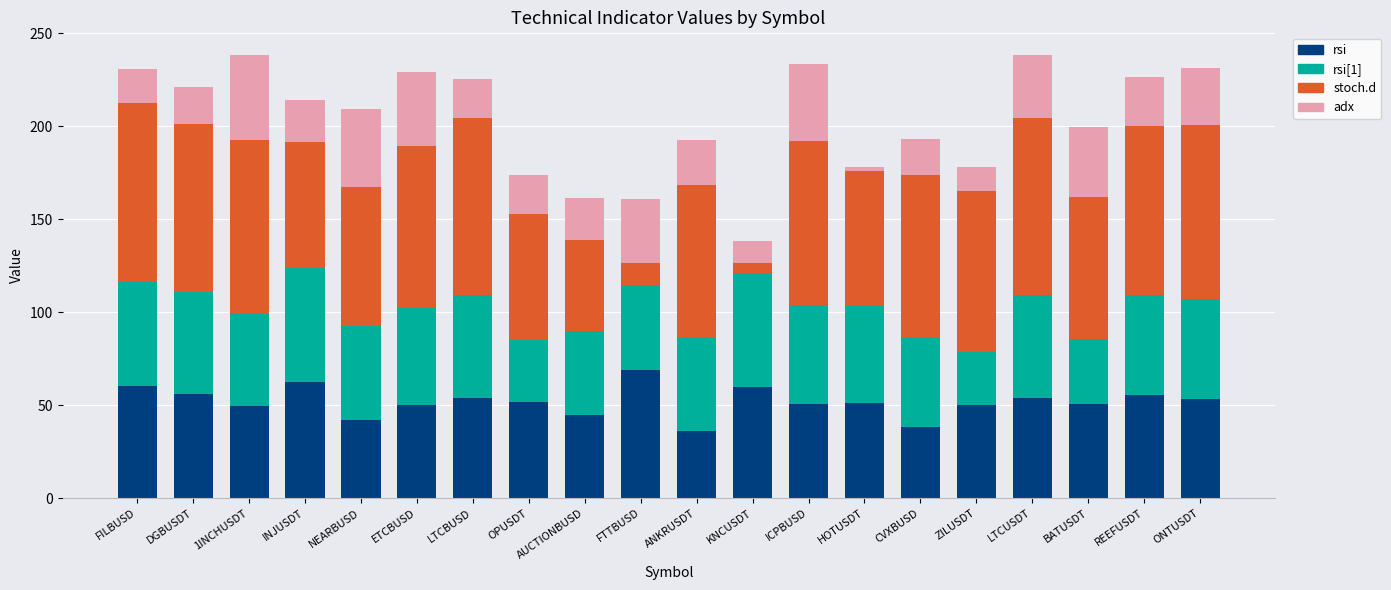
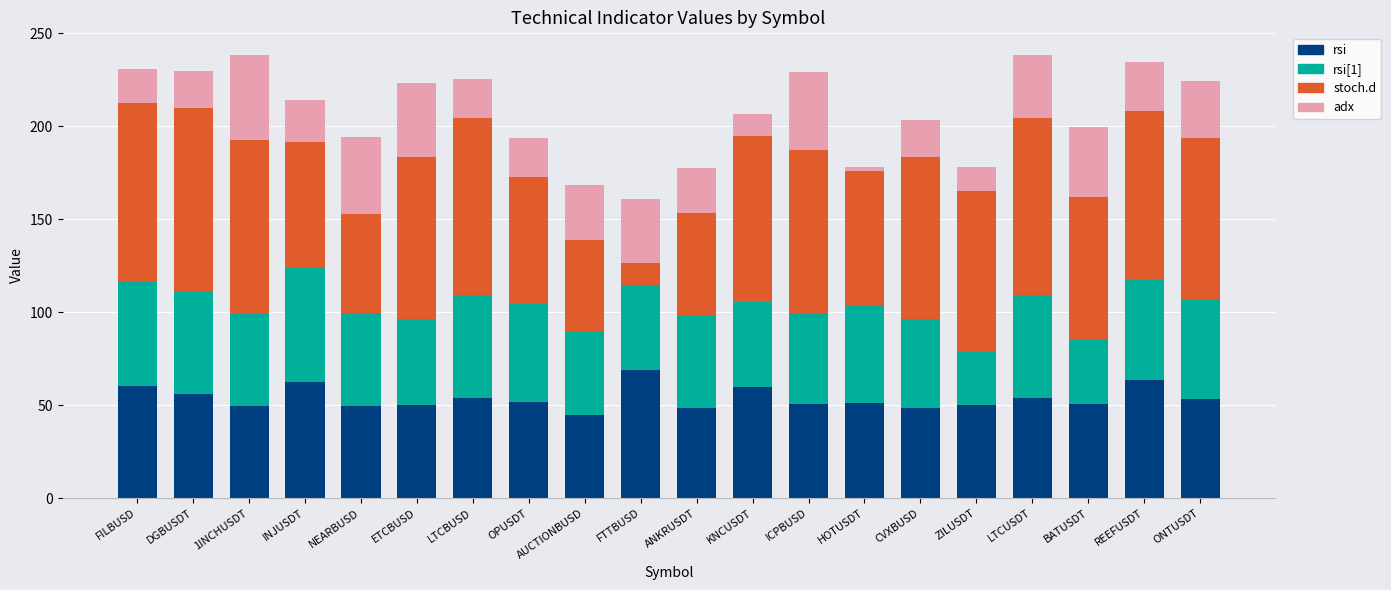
  {
    "rsi": {
      "FILBUSD": 60,
      "DGBUSDT": 56,
      "1INCHUSDT": 50,
      "INJUSDT": 62,
-     "NEARBUSD": 42,
+     "NEARBUSD": 50,
      "ETCBUSD": 50,
      "LTCBUSD": 54,
      "OPUSDT": 51,
      "AUCTIONBUSD": 45,
      "FTTBUSD": 69,
-     "ANKRUSDT": 36,
+     "ANKRUSDT": 49,
      "KNCUSDT": 60,
      "ICPBUSD": 51,
      "HOTUSDT": 51,
-     "CVXBUSD": 38,
+     "CVXBUSD": 48,
      "ZILUSDT": 50,
      "LTCUSDT": 54,
      "BATUSDT": 51,
-     "REEFUSDT": 55,
+     "REEFUSDT": 63,
      "ONTUSDT": 53
    },
    "rsi[1]": {
      "FILBUSD": 56,
      "DGBUSDT": 55,
      "1INCHUSDT": 50,
      "INJUSDT": 62,
      "NEARBUSD": 50,
-     "ETCBUSD": 52,
+     "ETCBUSD": 46,
      "LTCBUSD": 55,
-     "OPUSDT": 33,
+     "OPUSDT": 53,
      "AUCTIONBUSD": 45,
      "FTTBUSD": 46,
      "ANKRUSDT": 50,
-     "KNCUSDT": 62,
-     "ICPBUSD": 53,
+     "KNCUSDT": 46,
+     "ICPBUSD": 49,
      "HOTUSDT": 52,
      "CVXBUSD": 48,
      "ZILUSDT": 28,
      "LTCUSDT": 55,
      "BATUSDT": 35,
      "REEFUSDT": 54,
      "ONTUSDT": 53
    },
    "stoch.d": {
      "FILBUSD": 96,
-     "DGBUSDT": 90,
+     "DGBUSDT": 99,
      "1INCHUSDT": 94,
      "INJUSDT": 68,
-     "NEARBUSD": 75,
+     "NEARBUSD": 53,
      "ETCBUSD": 87,
      "LTCBUSD": 95,
      "OPUSDT": 68,
      "AUCTIONBUSD": 49,
      "FTTBUSD": 12,
-     "ANKRUSDT": 82,
-     "KNCUSDT": 5,
+     "ANKRUSDT": 55,
+     "KNCUSDT": 89,
      "ICPBUSD": 88,
      "HOTUSDT": 73,
      "CVXBUSD": 87,
      "ZILUSDT": 87,
      "LTCUSDT": 95,
      "BATUSDT": 76,
      "REEFUSDT": 91,
-     "ONTUSDT": 94
+     "ONTUSDT": 87
    },
    "adx": {
      "FILBUSD": 18,
      "DGBUSDT": 20,
      "1INCHUSDT": 46,
      "INJUSDT": 22,
      "NEARBUSD": 42,
      "ETCBUSD": 40,
      "LTCBUSD": 21,
      "OPUSDT": 21,
-     "AUCTIONBUSD": 22,
+     "AUCTIONBUSD": 29,
      "FTTBUSD": 35,
      "ANKRUSDT": 24,
      "KNCUSDT": 12,
      "ICPBUSD": 42,
      "HOTUSDT": 2,
      "CVXBUSD": 20,
      "ZILUSDT": 13,
      "LTCUSDT": 34,
      "BATUSDT": 38,
      "REEFUSDT": 26,
      "ONTUSDT": 31
    }
  }
